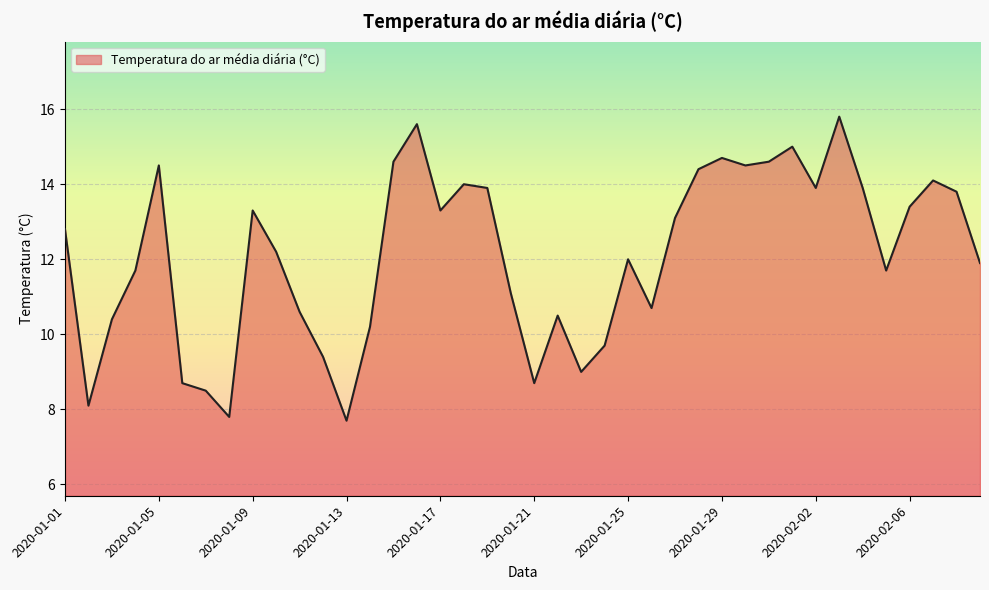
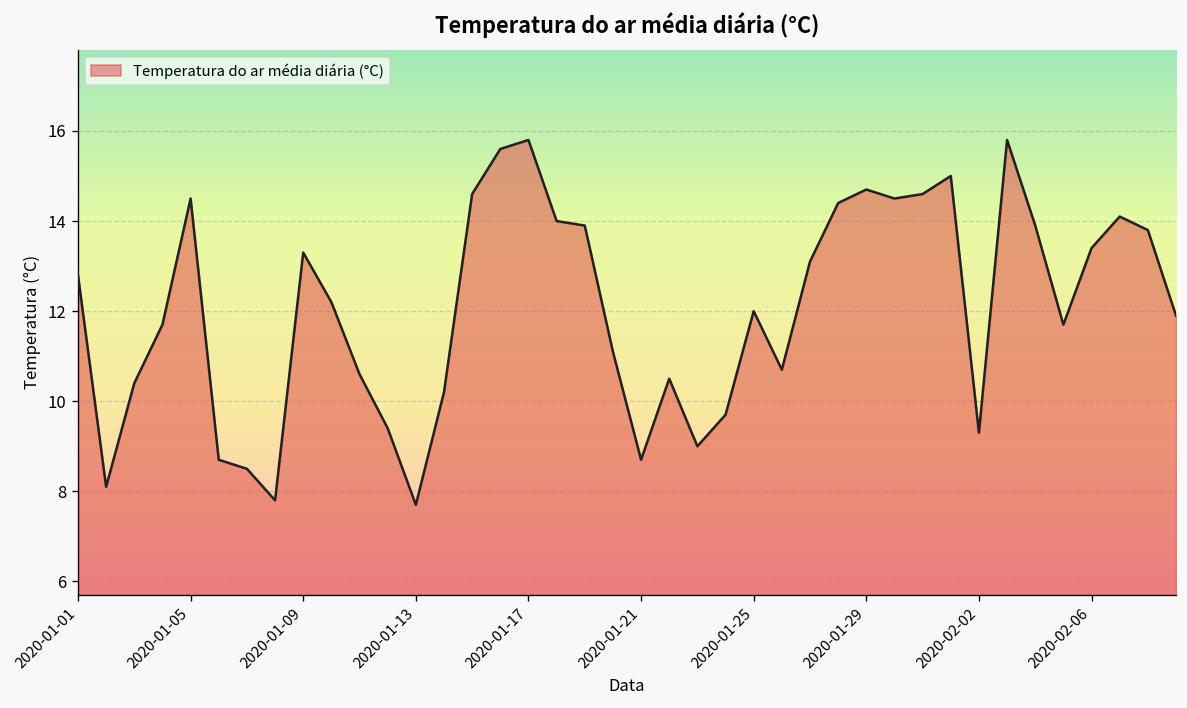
  {
    "2020-01-01": 12.8,
    "2020-01-05": 14.5,
    "2020-01-09": 13.3,
    "2020-01-13": 7.7,
-   "2020-01-17": 13.3,
+   "2020-01-17": 15.8,
    "2020-01-21": 8.7,
    "2020-01-25": 12.0,
    "2020-01-29": 14.7,
-   "2020-02-02": 13.9,
+   "2020-02-02": 9.3,
    "2020-02-06": 13.4
  }
